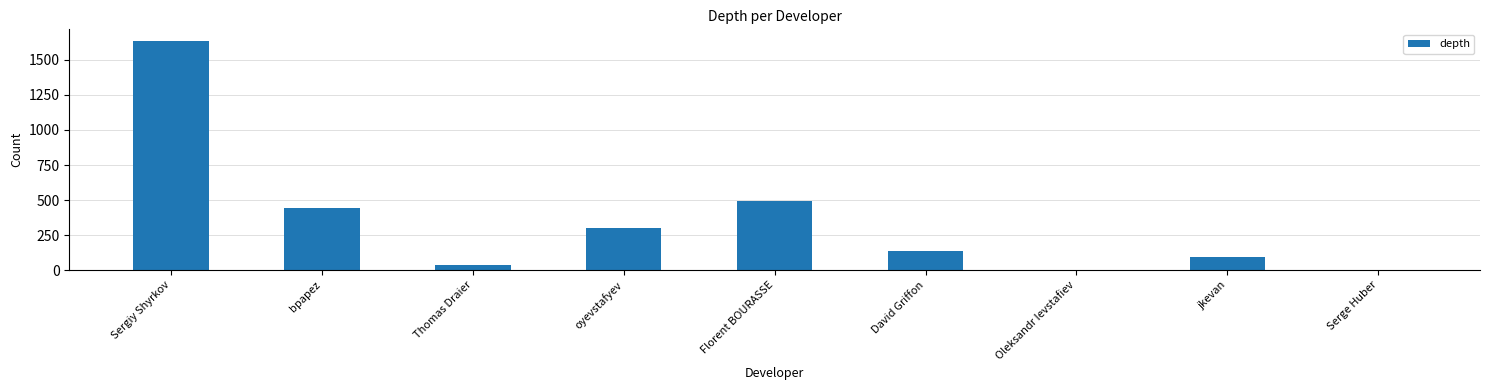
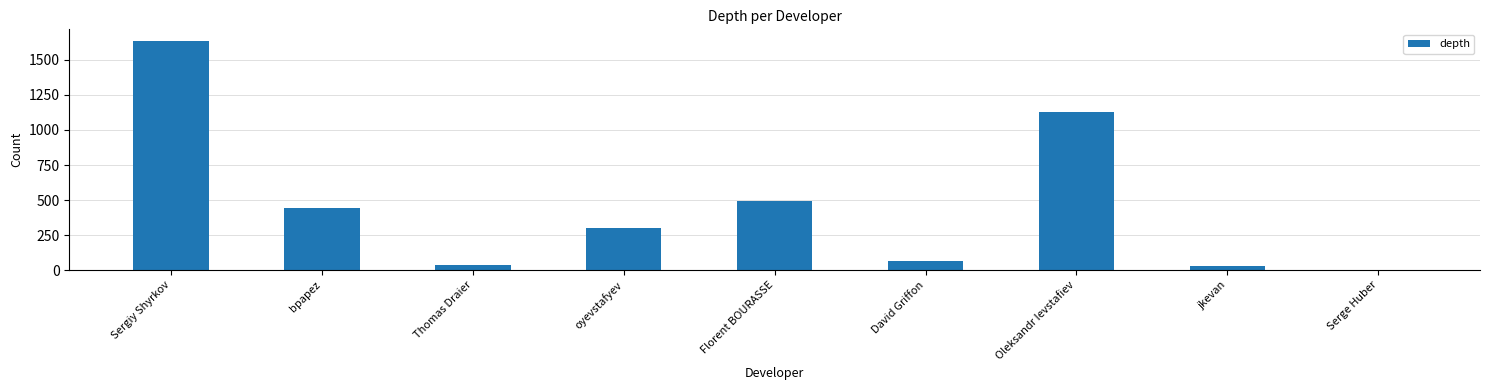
  {
    "Sergiy Shyrkov": 1640,
    "bpapez": 450,
    "Thomas Draier": 40,
    "oyevstafyev": 300,
    "Florent BOURASSE": 490,
-   "David Griffon": 140,
-   "Oleksandr Ievstafiev": 0,
-   "jkevan": 90
+   "David Griffon": 60,
+   "Oleksandr Ievstafiev": 1130,
+   "jkevan": 30
  }
